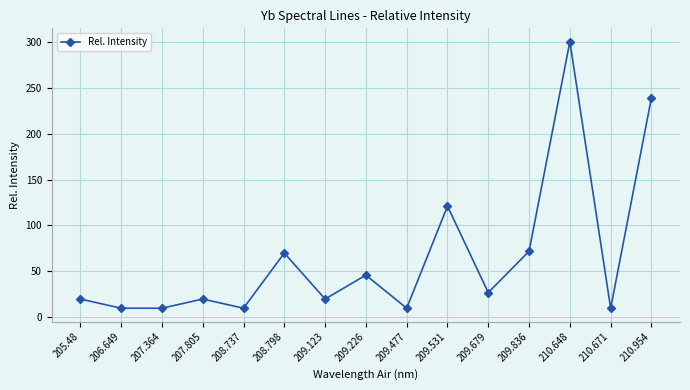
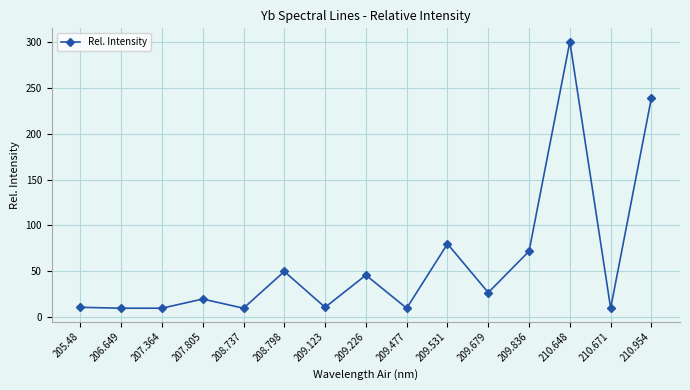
  {
-   "205.48": 20,
+   "205.48": 10,
    "206.649": 10,
    "207.364": 10,
    "207.805": 20,
    "208.737": 10,
-   "208.798": 70,
-   "209.123": 20,
+   "208.798": 50,
+   "209.123": 10,
    "209.226": 50,
    "209.477": 10,
-   "209.531": 120,
+   "209.531": 80,
    "209.679": 30,
    "209.836": 70,
    "210.648": 300,
    "210.671": 10,
    "210.954": 240
  }
